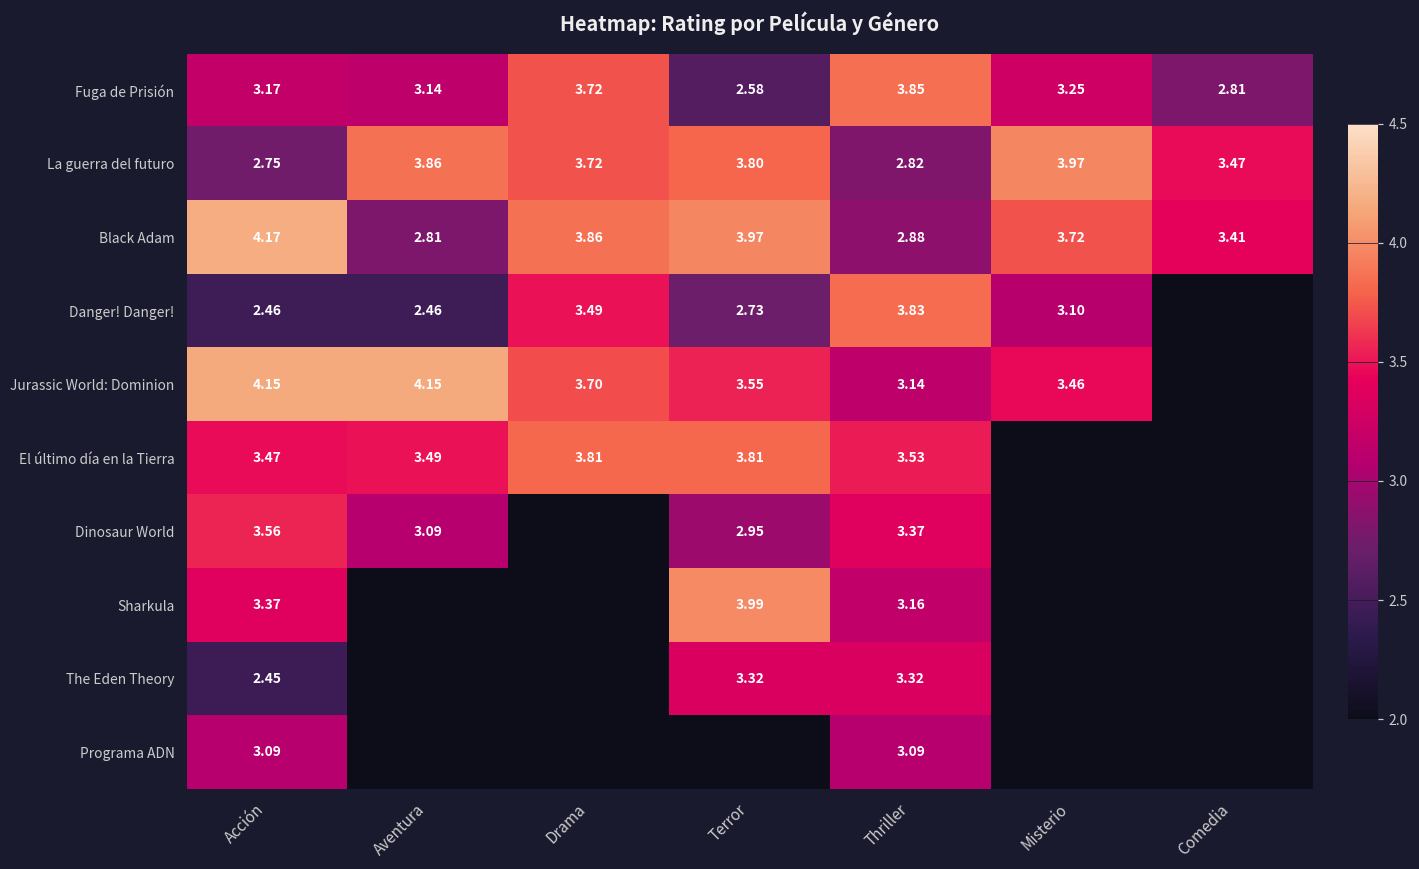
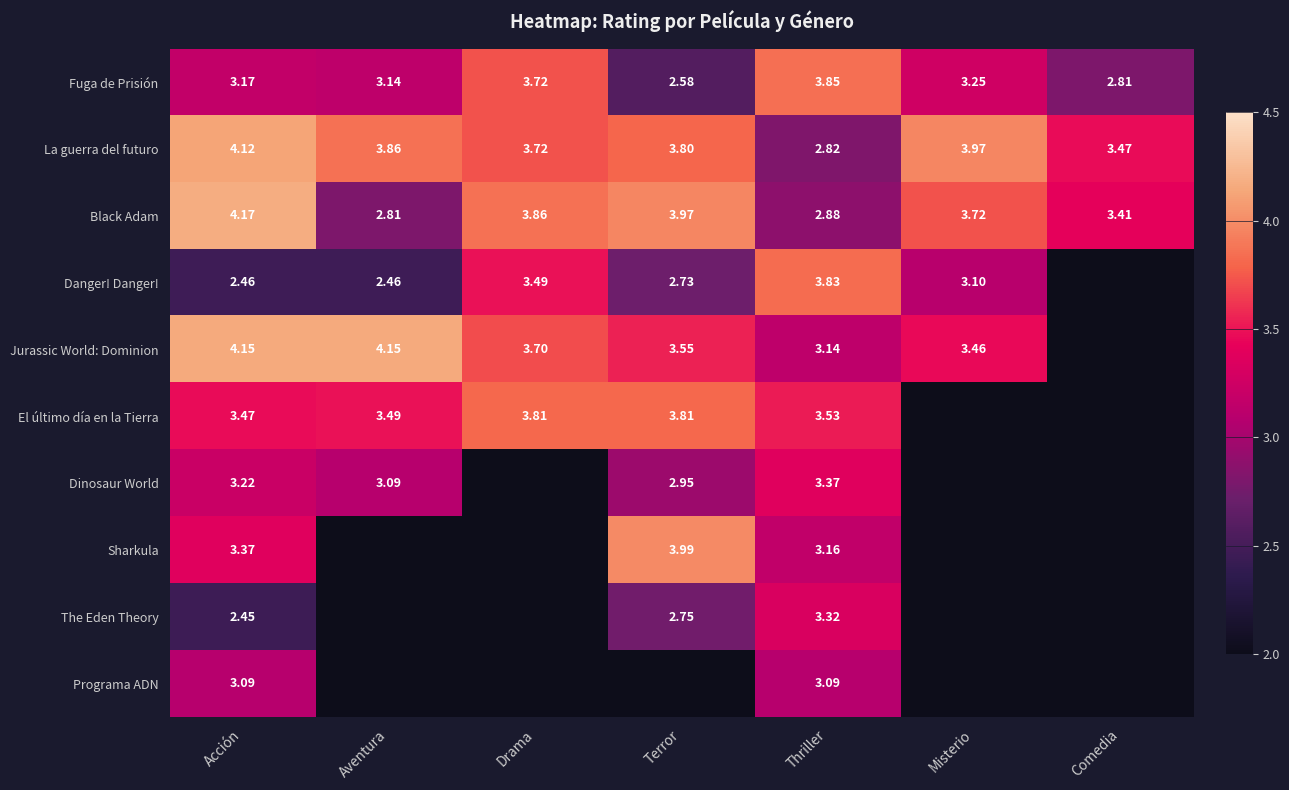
  {
    "Fuga de Prisión": {
      "Acción": 3.17,
      "Aventura": 3.14,
      "Drama": 3.72,
      "Terror": 2.58,
      "Thriller": 3.85,
      "Misterio": 3.25,
      "Comedia": 2.81
    },
    "La guerra del futuro": {
-     "Acción": 2.75,
+     "Acción": 4.12,
      "Aventura": 3.86,
      "Drama": 3.72,
      "Terror": 3.80,
      "Thriller": 2.82,
      "Misterio": 3.97,
      "Comedia": 3.47
    },
    "Black Adam": {
      "Acción": 4.17,
      "Aventura": 2.81,
      "Drama": 3.86,
      "Terror": 3.97,
      "Thriller": 2.88,
      "Misterio": 3.72,
      "Comedia": 3.41
    },
    "Danger! Danger!": {
      "Acción": 2.46,
      "Aventura": 2.46,
      "Drama": 3.49,
      "Terror": 2.73,
      "Thriller": 3.83,
      "Misterio": 3.10
    },
    "Jurassic World: Dominion": {
      "Acción": 4.15,
      "Aventura": 4.15,
      "Drama": 3.70,
      "Terror": 3.55,
      "Thriller": 3.14,
      "Misterio": 3.46
    },
    "El último día en la Tierra": {
      "Acción": 3.47,
      "Aventura": 3.49,
      "Drama": 3.81,
      "Terror": 3.81,
      "Thriller": 3.53
    },
    "Dinosaur World": {
-     "Acción": 3.56,
+     "Acción": 3.22,
      "Aventura": 3.09,
      "Terror": 2.95,
      "Thriller": 3.37
    },
    "Sharkula": {
      "Acción": 3.37,
      "Terror": 3.99,
      "Thriller": 3.16
    },
    "The Eden Theory": {
      "Acción": 2.45,
-     "Terror": 3.32,
+     "Terror": 2.75,
      "Thriller": 3.32
    },
    "Programa ADN": {
      "Acción": 3.09,
      "Thriller": 3.09
    }
  }
